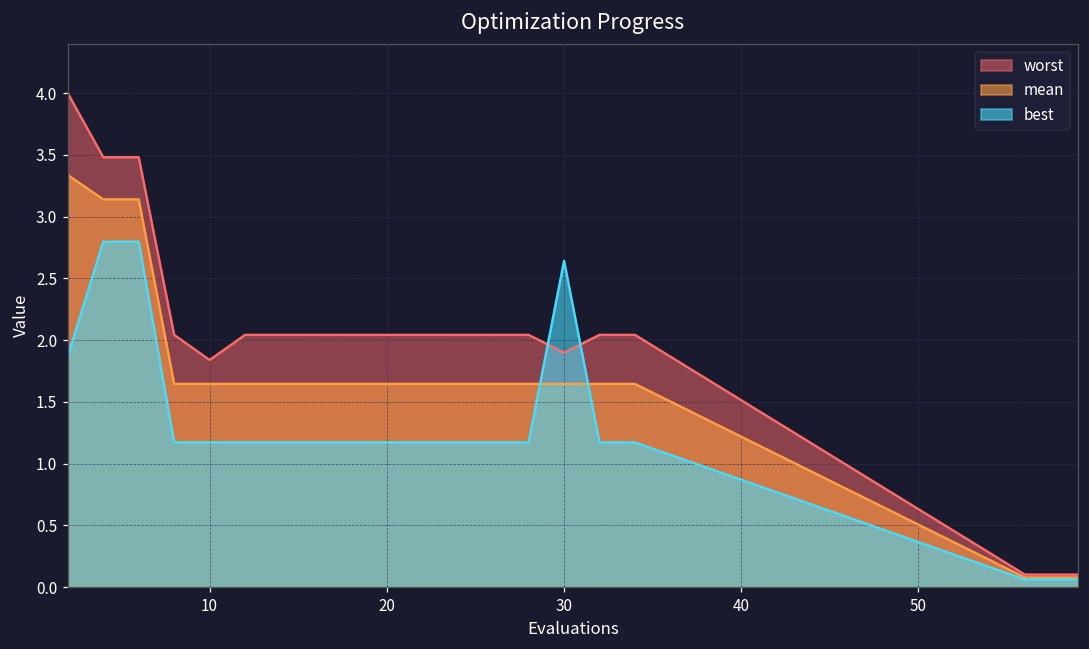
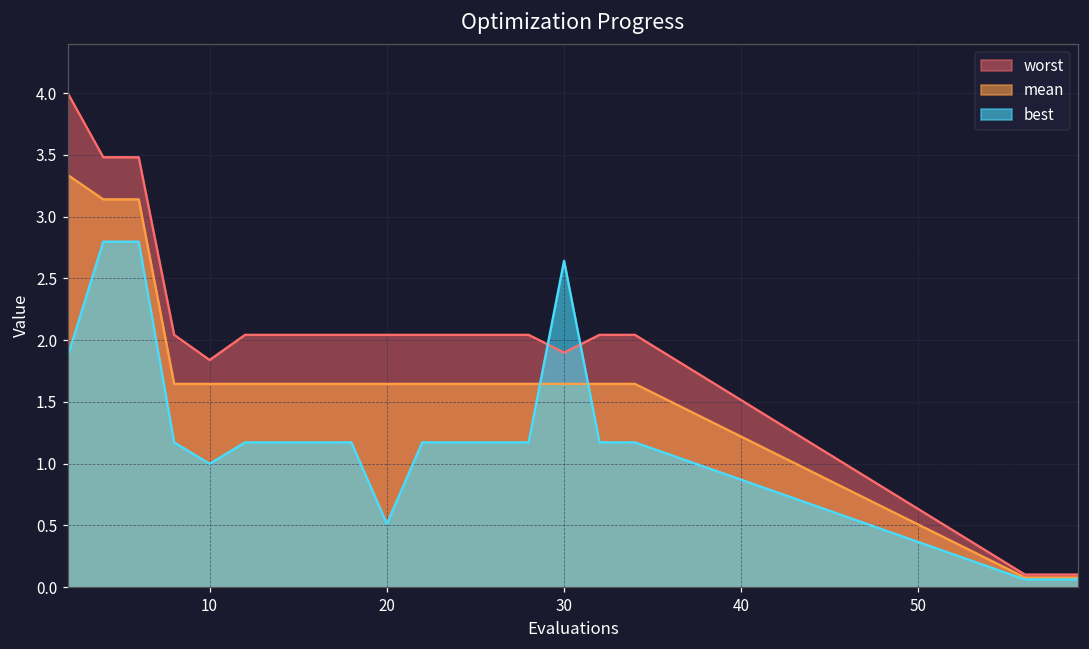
  {
    "worst": {
      "10": 1.84,
      "20": 2.04,
      "30": 1.90
    },
    "mean": {
      "10": 1.65,
      "20": 1.65,
      "30": 1.65
    },
    "best": {
-     "10": 1.17,
-     "20": 1.17,
+     "10": 1.00,
+     "20": 0.51,
      "30": 2.64
    }
  }
